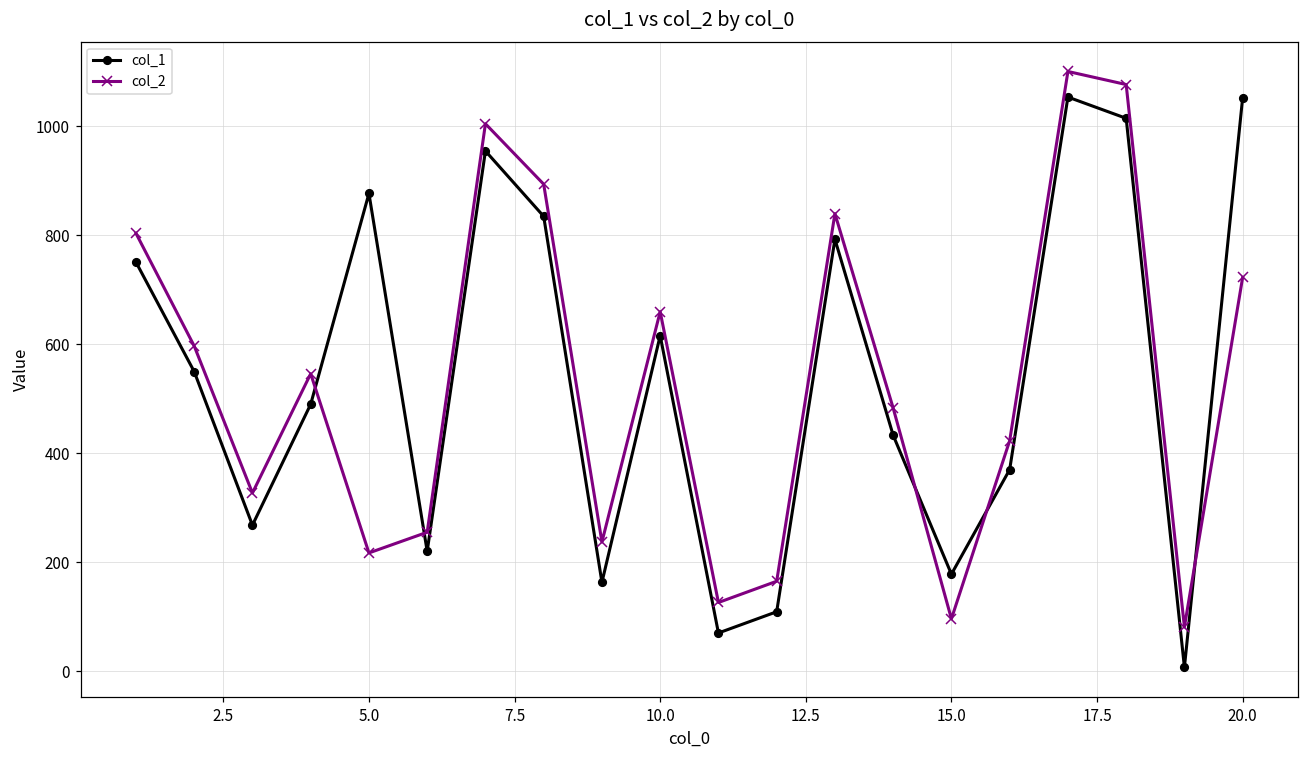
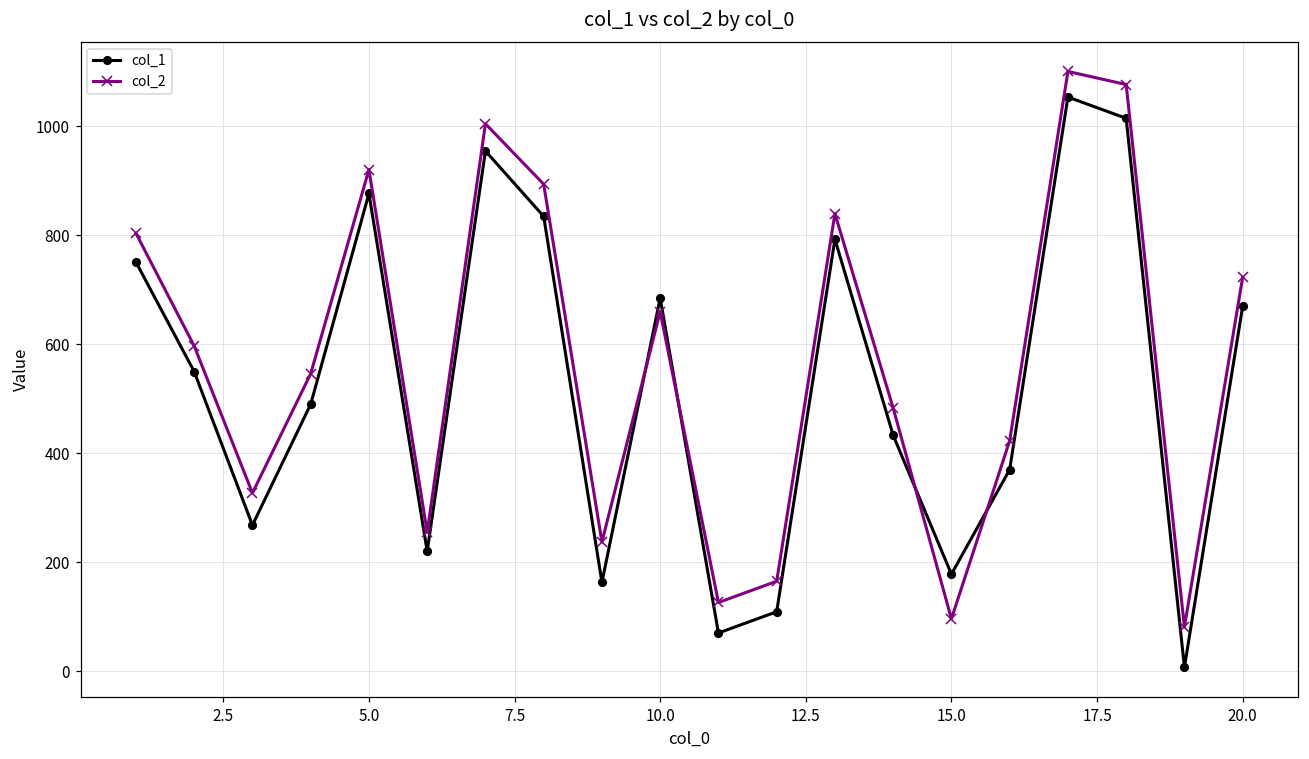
  {
    "col_1": {
      "5.0": 880,
-     "10.0": 620,
+     "10.0": 690,
      "15.0": 180,
-     "20.0": 1050
+     "20.0": 670
    },
    "col_2": {
-     "5.0": 220,
+     "5.0": 920,
      "10.0": 660,
      "15.0": 100,
      "20.0": 720
    }
  }
